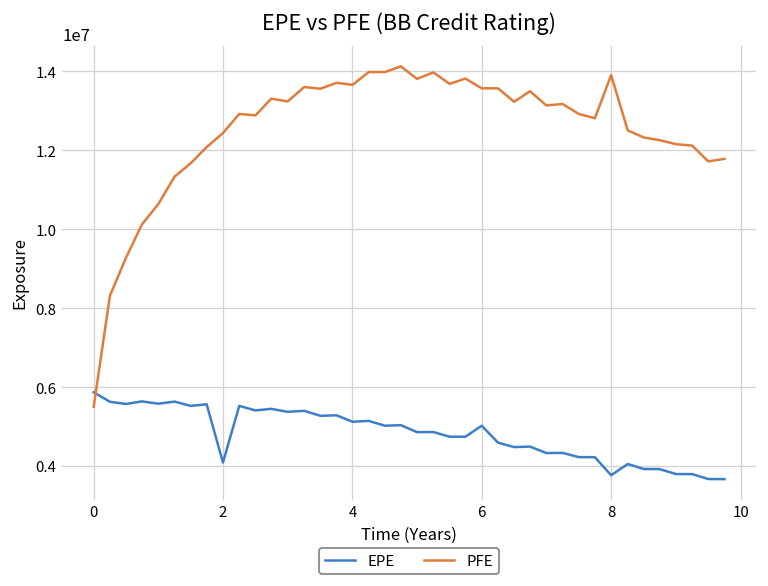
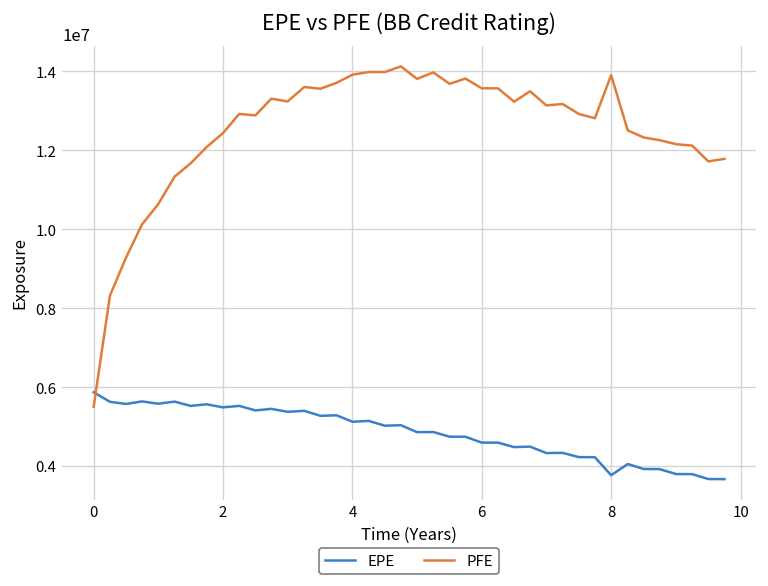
  {
    "EPE": {
      "0": 5900000,
-     "2": 4100000,
+     "2": 5500000,
      "4": 5100000,
-     "6": 5000000,
+     "6": 4600000,
      "8": 3800000
    },
    "PFE": {
      "0": 5500000,
      "2": 12400000,
-     "4": 13700000,
+     "4": 13900000,
      "6": 13600000,
      "8": 13900000
    }
  }
